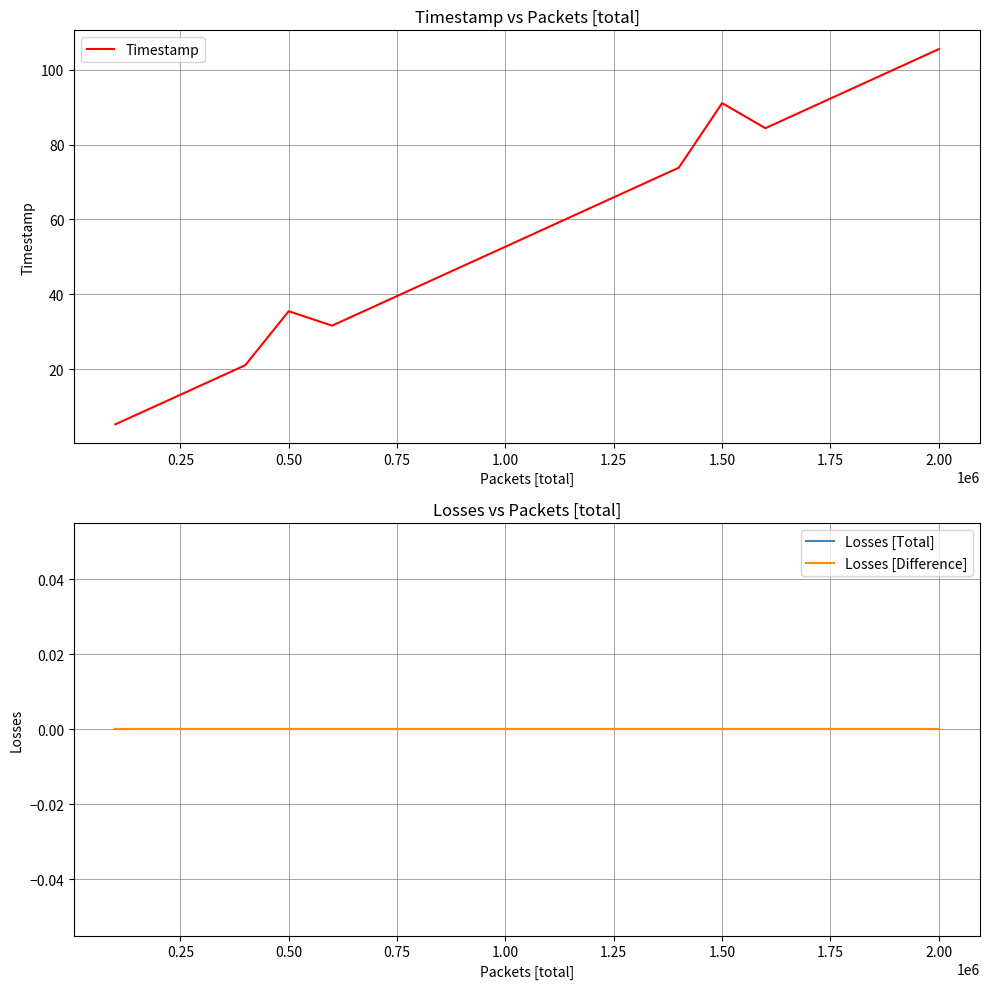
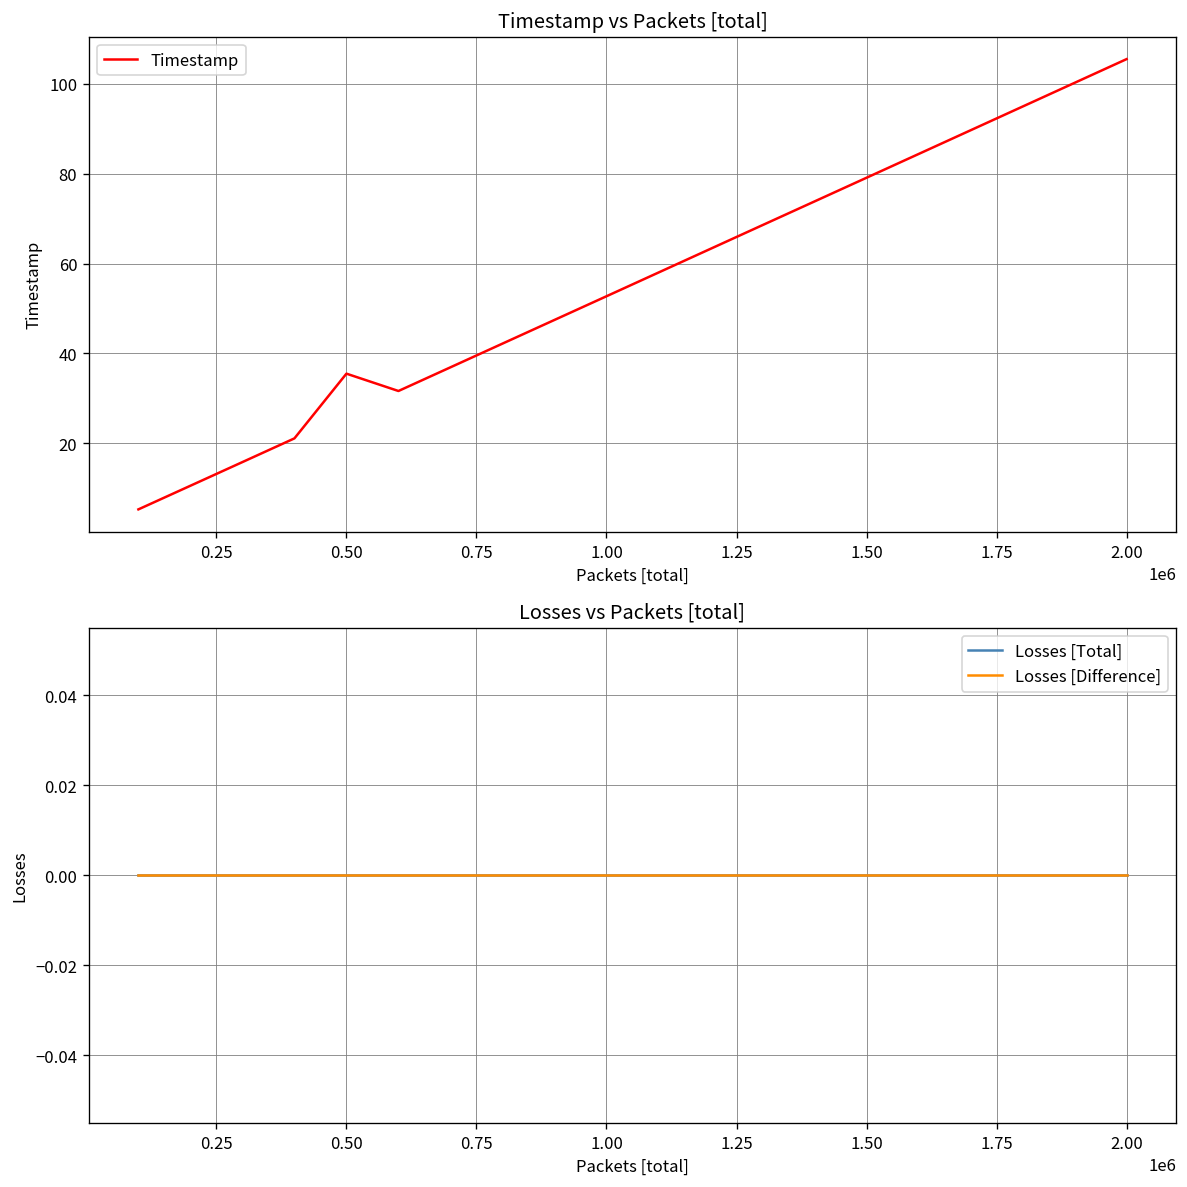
  {
    "Timestamp vs Packets [total]": {
      "0.50": 35,
      "1.00": 53,
-     "1.50": 91,
+     "1.50": 79,
      "2.00": 106
    },
    "Losses vs Packets [total]": {
      "0.50": 0.000,
      "1.00": 0.000,
      "1.50": 0.000,
      "2.00": 0.000
    }
  }
